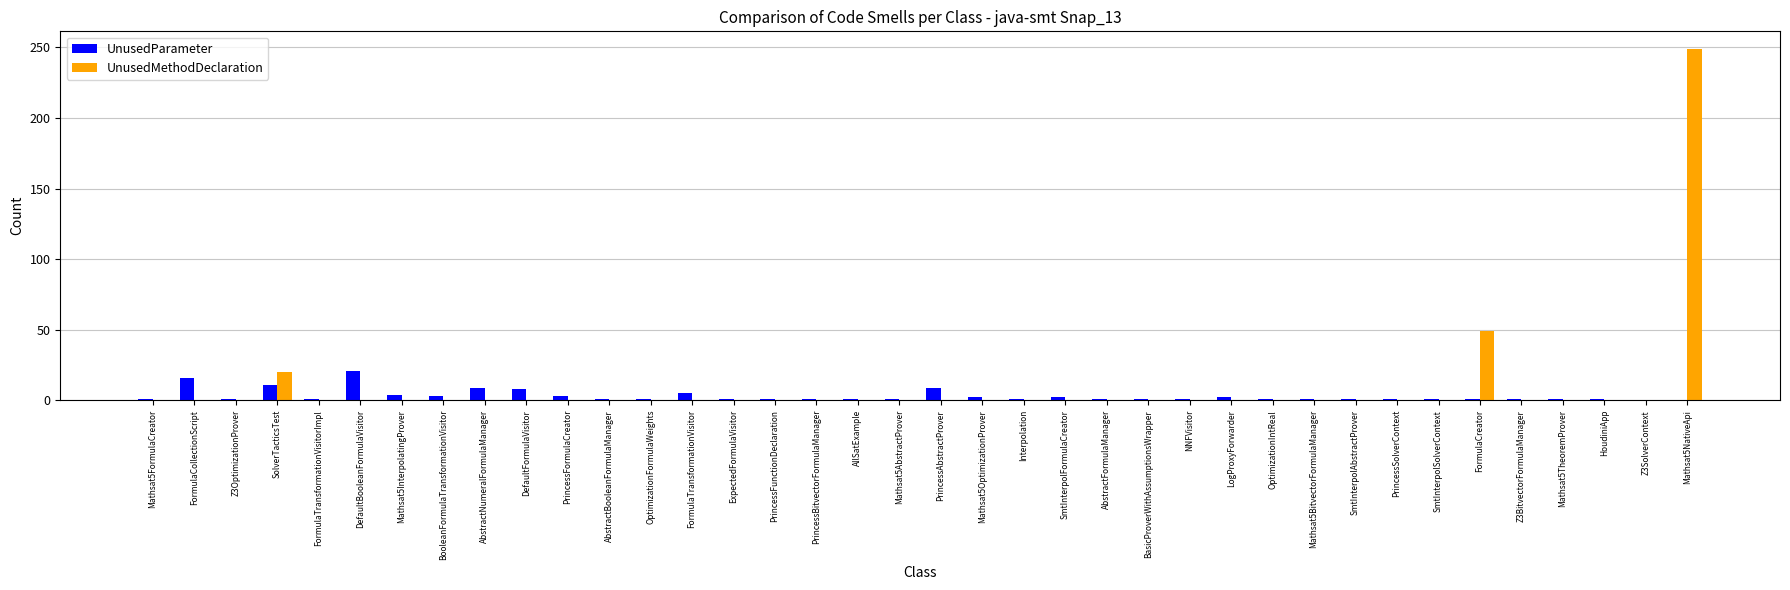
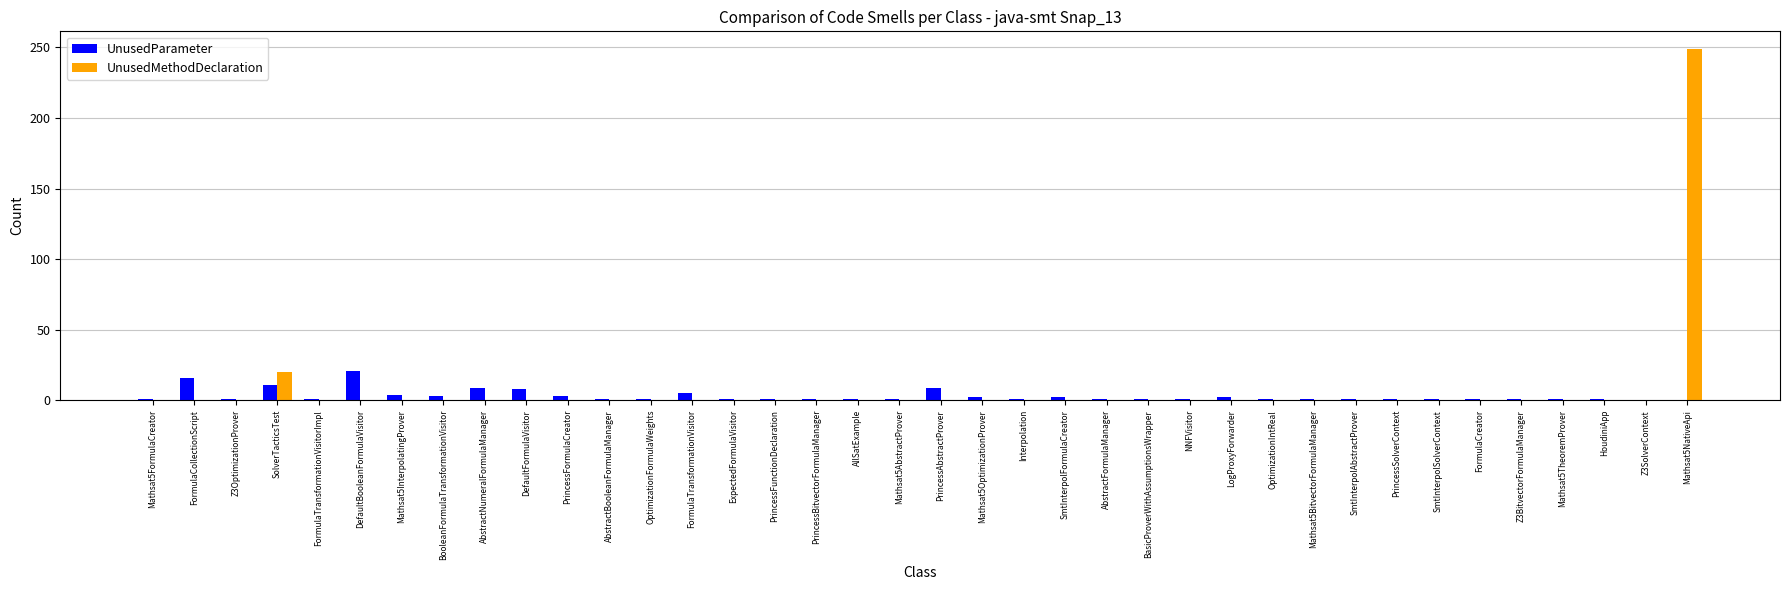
  {
    "UnusedParameter": {
      "FormulaCollectionScript": 16,
      "SolverTacticsTest": 11,
      "DefaultBooleanFormulaVisitor": 21,
      "Mathsat5InterpolatingProver": 4,
      "BooleanFormulaTransformationVisitor": 3,
      "AbstractNumeralFormulaManager": 9,
      "DefaultFormulaVisitor": 8,
      "PrincessFormulaCreator": 3,
      "FormulaTransformationVisitor": 5,
      "PrincessAbstractProver": 9,
      "Mathsat5OptimizationProver": 2,
      "SmtInterpolFormulaCreator": 2,
      "LogProxyForwarder": 2,
      "Z3SolverContext": 0,
      "Mathsat5NativeApi": 0
    },
    "UnusedMethodDeclaration": {
      "Mathsat5FormulaCreator": 0,
      "FormulaCollectionScript": 0,
      "Z3OptimizationProver": 0,
      "SolverTacticsTest": 20,
      "FormulaTransformationVisitorImpl": 0,
      "DefaultBooleanFormulaVisitor": 0,
      "Mathsat5InterpolatingProver": 0,
      "BooleanFormulaTransformationVisitor": 0,
      "AbstractNumeralFormulaManager": 0,
      "DefaultFormulaVisitor": 0,
      "PrincessFormulaCreator": 0,
      "AbstractBooleanFormulaManager": 0,
      "OptimizationFormulaWeights": 0,
      "FormulaTransformationVisitor": 0,
      "ExpectedFormulaVisitor": 0,
      "PrincessFunctionDeclaration": 0,
      "PrincessBitvectorFormulaManager": 0,
      "AllSatExample": 0,
      "Mathsat5AbstractProver": 0,
      "PrincessAbstractProver": 0,
      "Mathsat5OptimizationProver": 0,
      "Interpolation": 0,
      "SmtInterpolFormulaCreator": 0,
      "AbstractFormulaManager": 0,
      "BasicProverWithAssumptionsWrapper": 0,
      "NNFVisitor": 0,
      "LogProxyForwarder": 0,
      "OptimizationIntReal": 0,
      "Mathsat5BitvectorFormulaManager": 0,
      "SmtInterpolAbstractProver": 0,
      "PrincessSolverContext": 0,
      "SmtInterpolSolverContext": 0,
-     "FormulaCreator": 49,
+     "FormulaCreator": 0,
      "Z3BitvectorFormulaManager": 0,
      "Mathsat5TheoremProver": 0,
      "HoudiniApp": 0,
      "Z3SolverContext": 0,
      "Mathsat5NativeApi": 249
    }
  }
